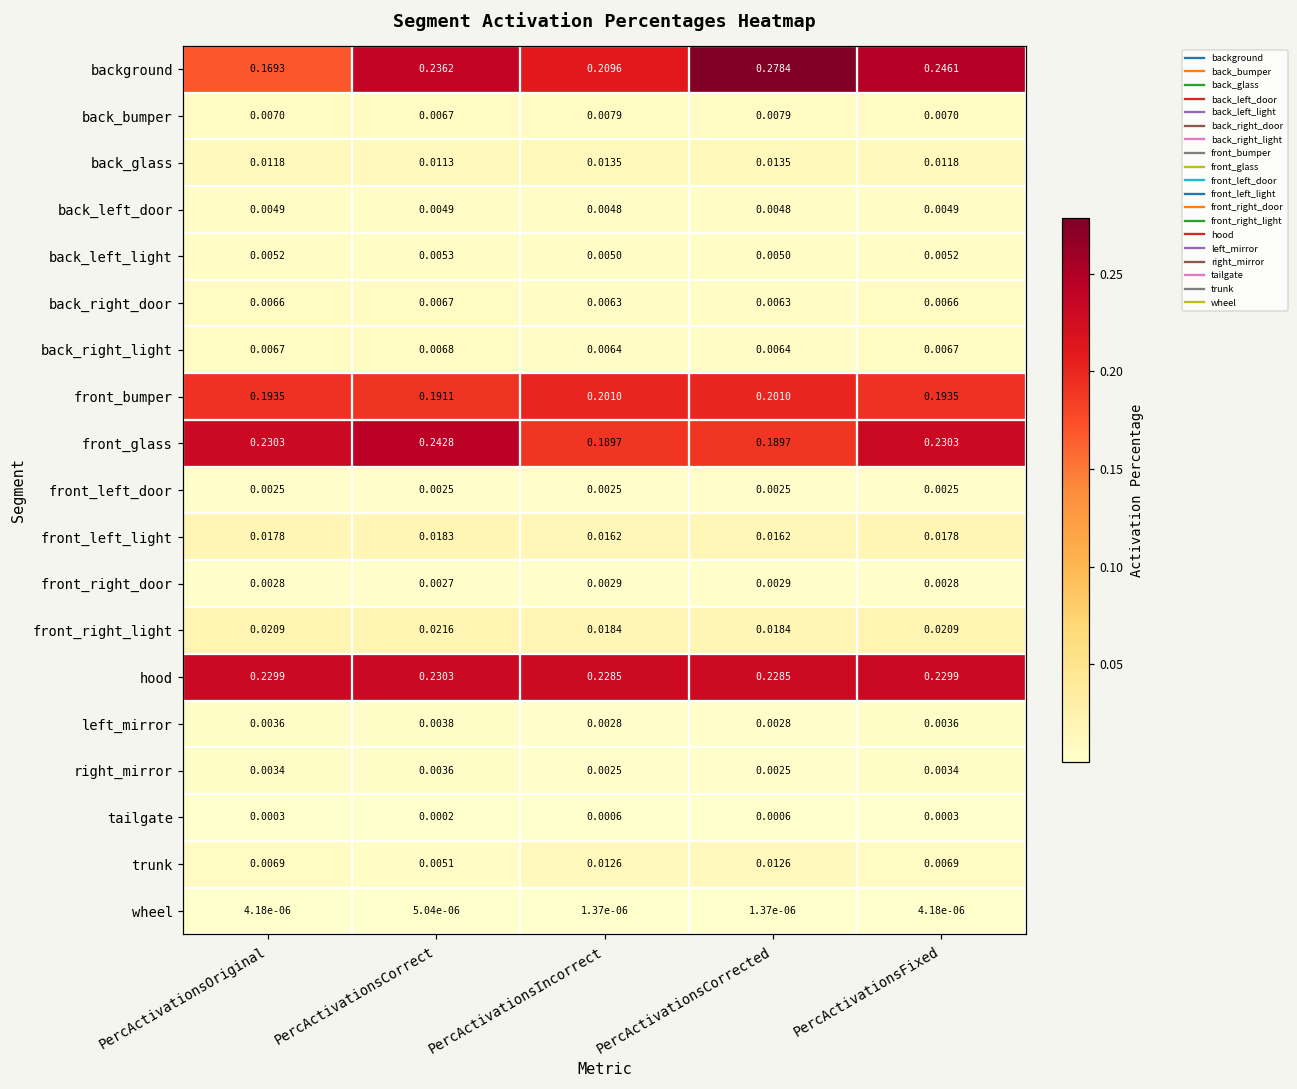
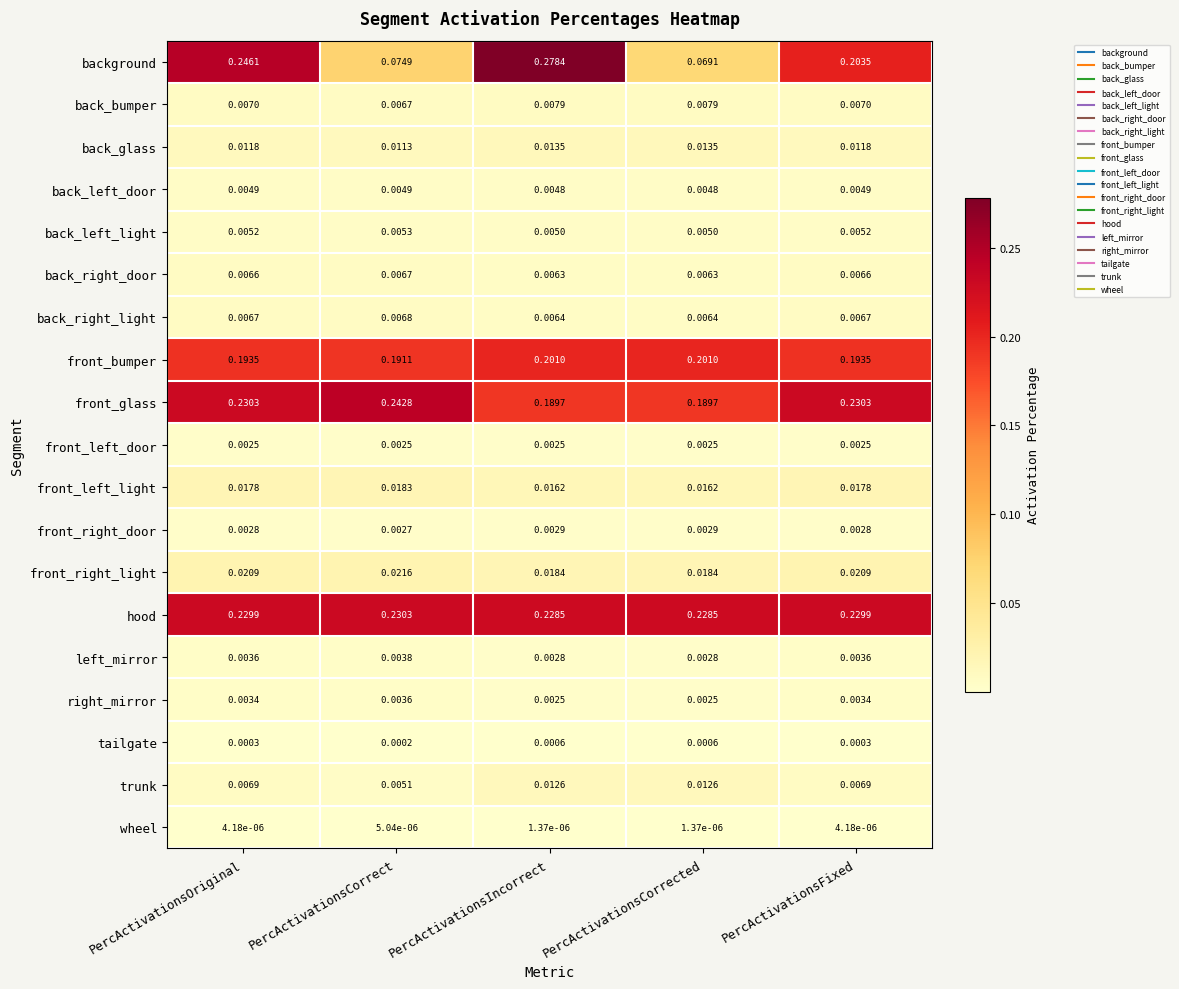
  {
    "background": {
-     "PercActivationsOriginal": "0.1693",
-     "PercActivationsCorrect": "0.2362",
-     "PercActivationsIncorrect": "0.2096",
-     "PercActivationsCorrected": "0.2784",
-     "PercActivationsFixed": "0.2461"
+     "PercActivationsOriginal": "0.2461",
+     "PercActivationsCorrect": "0.0749",
+     "PercActivationsIncorrect": "0.2784",
+     "PercActivationsCorrected": "0.0691",
+     "PercActivationsFixed": "0.2035"
    },
    "back_bumper": {
      "PercActivationsOriginal": "0.0070",
      "PercActivationsCorrect": "0.0067",
      "PercActivationsIncorrect": "0.0079",
      "PercActivationsCorrected": "0.0079",
      "PercActivationsFixed": "0.0070"
    },
    "back_glass": {
      "PercActivationsOriginal": "0.0118",
      "PercActivationsCorrect": "0.0113",
      "PercActivationsIncorrect": "0.0135",
      "PercActivationsCorrected": "0.0135",
      "PercActivationsFixed": "0.0118"
    },
    "back_left_door": {
      "PercActivationsOriginal": "0.0049",
      "PercActivationsCorrect": "0.0049",
      "PercActivationsIncorrect": "0.0048",
      "PercActivationsCorrected": "0.0048",
      "PercActivationsFixed": "0.0049"
    },
    "back_left_light": {
      "PercActivationsOriginal": "0.0052",
      "PercActivationsCorrect": "0.0053",
      "PercActivationsIncorrect": "0.0050",
      "PercActivationsCorrected": "0.0050",
      "PercActivationsFixed": "0.0052"
    },
    "back_right_door": {
      "PercActivationsOriginal": "0.0066",
      "PercActivationsCorrect": "0.0067",
      "PercActivationsIncorrect": "0.0063",
      "PercActivationsCorrected": "0.0063",
      "PercActivationsFixed": "0.0066"
    },
    "back_right_light": {
      "PercActivationsOriginal": "0.0067",
      "PercActivationsCorrect": "0.0068",
      "PercActivationsIncorrect": "0.0064",
      "PercActivationsCorrected": "0.0064",
      "PercActivationsFixed": "0.0067"
    },
    "front_bumper": {
      "PercActivationsOriginal": "0.1935",
      "PercActivationsCorrect": "0.1911",
      "PercActivationsIncorrect": "0.2010",
      "PercActivationsCorrected": "0.2010",
      "PercActivationsFixed": "0.1935"
    },
    "front_glass": {
      "PercActivationsOriginal": "0.2303",
      "PercActivationsCorrect": "0.2428",
      "PercActivationsIncorrect": "0.1897",
      "PercActivationsCorrected": "0.1897",
      "PercActivationsFixed": "0.2303"
    },
    "front_left_door": {
      "PercActivationsOriginal": "0.0025",
      "PercActivationsCorrect": "0.0025",
      "PercActivationsIncorrect": "0.0025",
      "PercActivationsCorrected": "0.0025",
      "PercActivationsFixed": "0.0025"
    },
    "front_left_light": {
      "PercActivationsOriginal": "0.0178",
      "PercActivationsCorrect": "0.0183",
      "PercActivationsIncorrect": "0.0162",
      "PercActivationsCorrected": "0.0162",
      "PercActivationsFixed": "0.0178"
    },
    "front_right_door": {
      "PercActivationsOriginal": "0.0028",
      "PercActivationsCorrect": "0.0027",
      "PercActivationsIncorrect": "0.0029",
      "PercActivationsCorrected": "0.0029",
      "PercActivationsFixed": "0.0028"
    },
    "front_right_light": {
      "PercActivationsOriginal": "0.0209",
      "PercActivationsCorrect": "0.0216",
      "PercActivationsIncorrect": "0.0184",
      "PercActivationsCorrected": "0.0184",
      "PercActivationsFixed": "0.0209"
    },
    "hood": {
      "PercActivationsOriginal": "0.2299",
      "PercActivationsCorrect": "0.2303",
      "PercActivationsIncorrect": "0.2285",
      "PercActivationsCorrected": "0.2285",
      "PercActivationsFixed": "0.2299"
    },
    "left_mirror": {
      "PercActivationsOriginal": "0.0036",
      "PercActivationsCorrect": "0.0038",
      "PercActivationsIncorrect": "0.0028",
      "PercActivationsCorrected": "0.0028",
      "PercActivationsFixed": "0.0036"
    },
    "right_mirror": {
      "PercActivationsOriginal": "0.0034",
      "PercActivationsCorrect": "0.0036",
      "PercActivationsIncorrect": "0.0025",
      "PercActivationsCorrected": "0.0025",
      "PercActivationsFixed": "0.0034"
    },
    "tailgate": {
      "PercActivationsOriginal": "0.0003",
      "PercActivationsCorrect": "0.0002",
      "PercActivationsIncorrect": "0.0006",
      "PercActivationsCorrected": "0.0006",
      "PercActivationsFixed": "0.0003"
    },
    "trunk": {
      "PercActivationsOriginal": "0.0069",
      "PercActivationsCorrect": "0.0051",
      "PercActivationsIncorrect": "0.0126",
      "PercActivationsCorrected": "0.0126",
      "PercActivationsFixed": "0.0069"
    },
    "wheel": {
      "PercActivationsOriginal": "4.18e-06",
      "PercActivationsCorrect": "5.04e-06",
      "PercActivationsIncorrect": "1.37e-06",
      "PercActivationsCorrected": "1.37e-06",
      "PercActivationsFixed": "4.18e-06"
    }
  }
